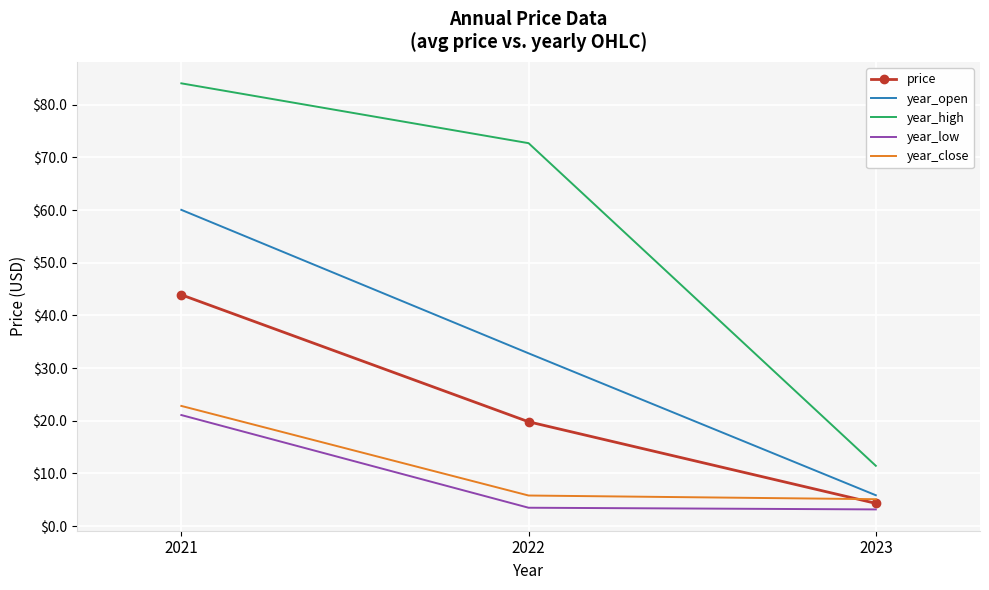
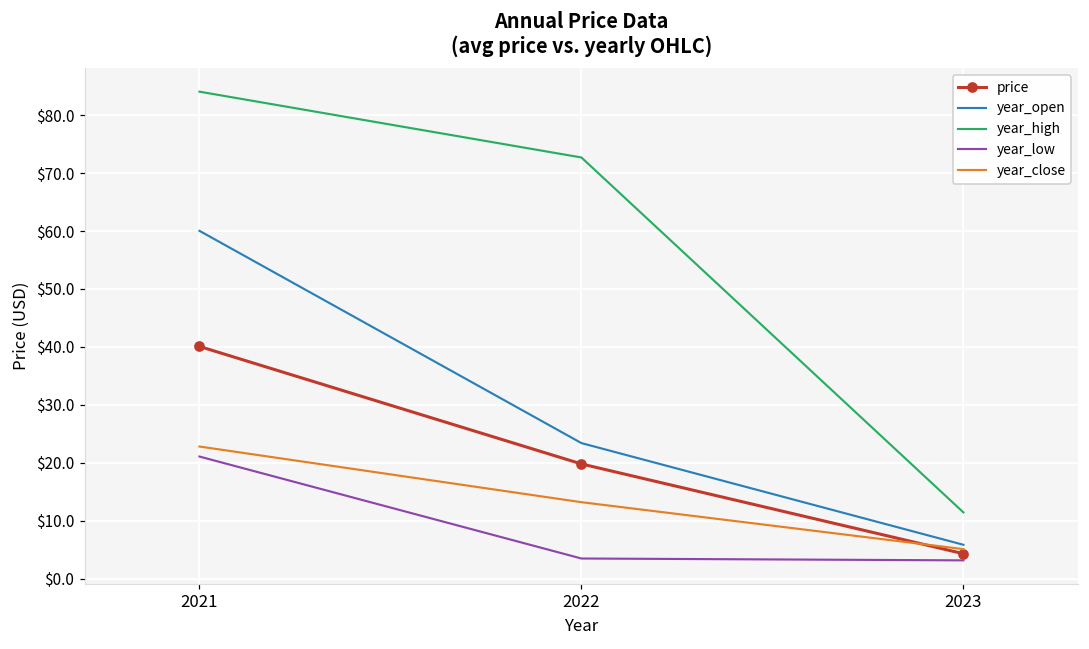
  {
    "price": {
-     "2021": "$44",
+     "2021": "$40",
      "2022": "$20",
      "2023": "$4"
    },
    "year_open": {
      "2021": "$60",
-     "2022": "$33",
+     "2022": "$23",
      "2023": "$6"
    },
    "year_high": {
      "2021": "$84",
      "2022": "$73",
      "2023": "$11"
    },
    "year_low": {
      "2021": "$21",
      "2022": "$3",
      "2023": "$3"
    },
    "year_close": {
      "2021": "$23",
-     "2022": "$6",
+     "2022": "$13",
      "2023": "$5"
    }
  }
